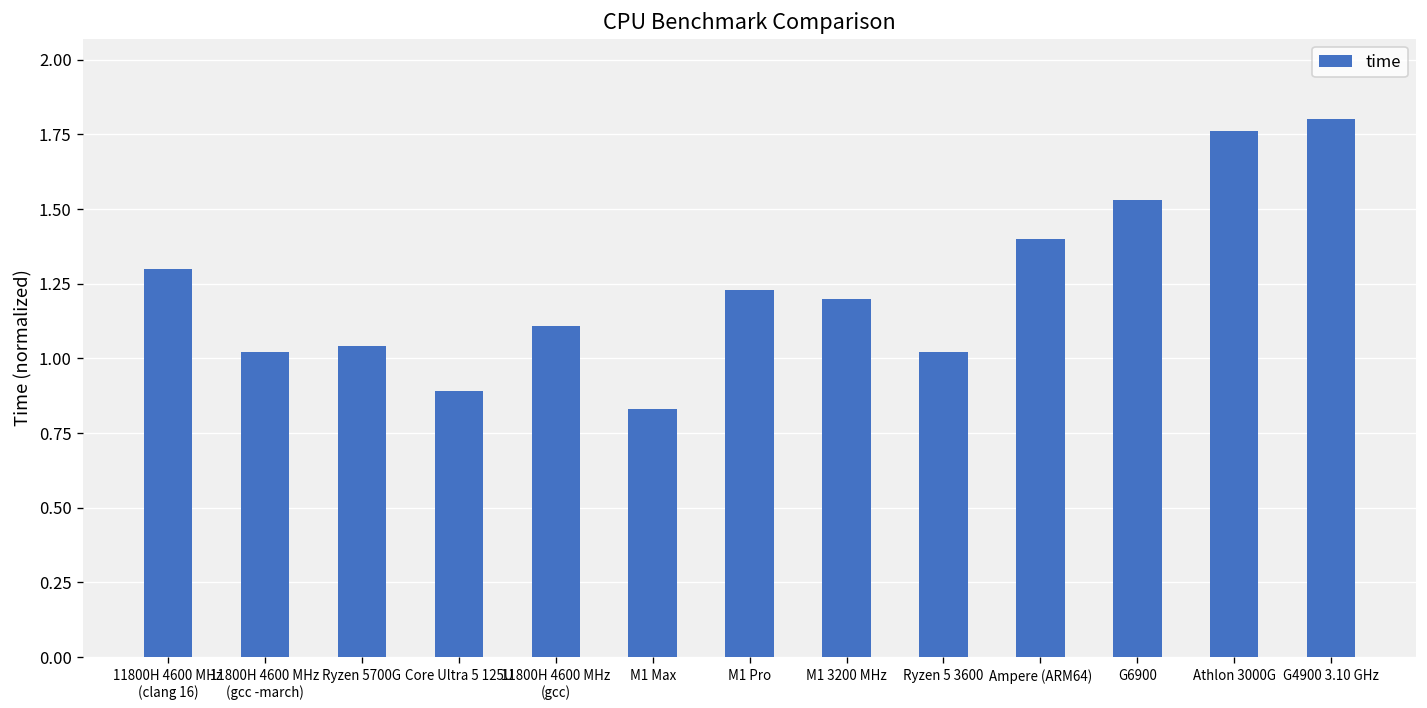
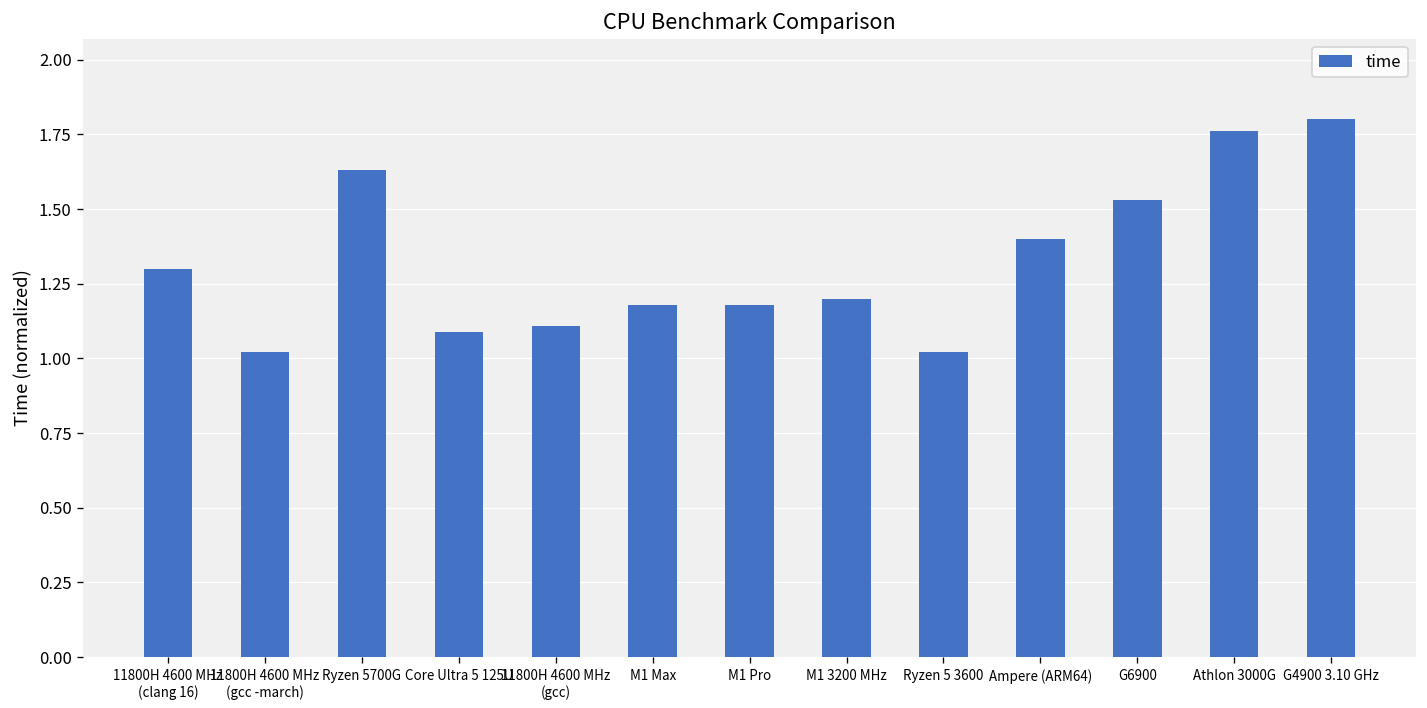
  {
    "11800H 4600 MHz (clang 16)": 1.30,
    "11800H 4600 MHz (gcc -march)": 1.02,
-   "Ryzen 5700G": 1.04,
-   "Core Ultra 5 125U": 0.89,
+   "Ryzen 5700G": 1.63,
+   "Core Ultra 5 125U": 1.09,
    "11800H 4600 MHz (gcc)": 1.11,
-   "M1 Max": 0.83,
-   "M1 Pro": 1.23,
+   "M1 Max": 1.18,
+   "M1 Pro": 1.18,
    "M1 3200 MHz": 1.20,
    "Ryzen 5 3600": 1.02,
    "Ampere (ARM64)": 1.40,
    "G6900": 1.53,
    "Athlon 3000G": 1.76,
    "G4900 3.10 GHz": 1.80
  }
